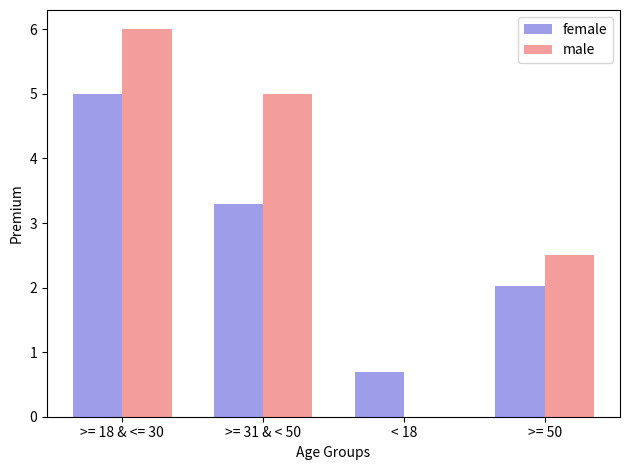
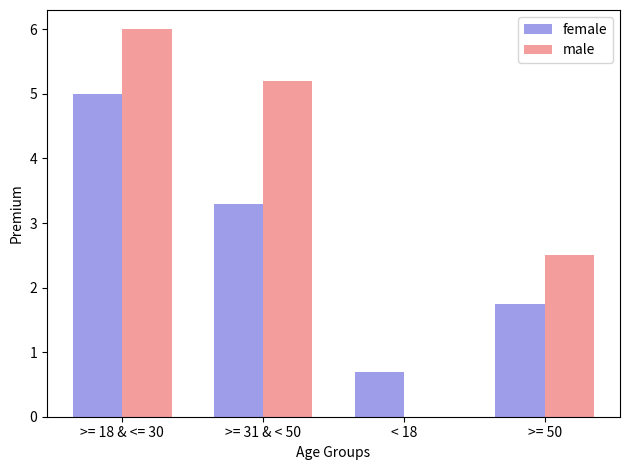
  {
    "female": {
      ">= 18 & <= 30": 5.0,
      ">= 31 & < 50": 3.3,
      "< 18": 0.7,
-     ">= 50": 2.0
+     ">= 50": 1.8
    },
    "male": {
      ">= 18 & <= 30": 6.0,
-     ">= 31 & < 50": 5.0,
+     ">= 31 & < 50": 5.2,
      "< 18": 0.0,
      ">= 50": 2.5
    }
  }
